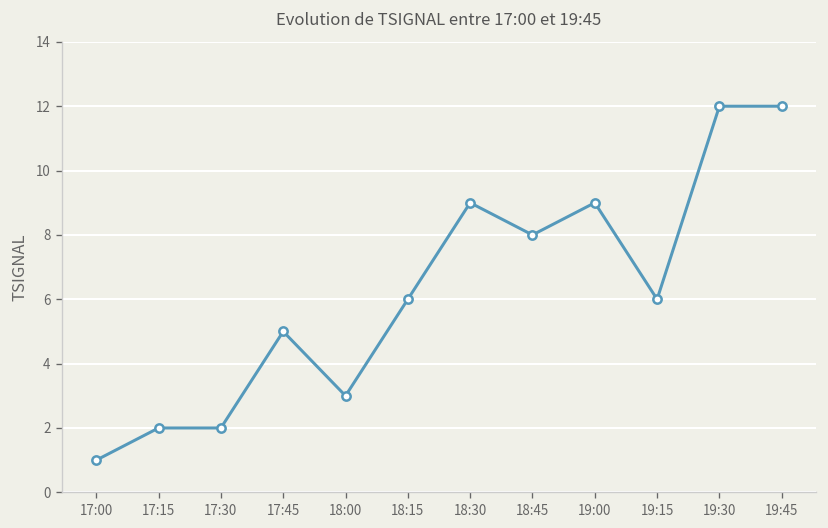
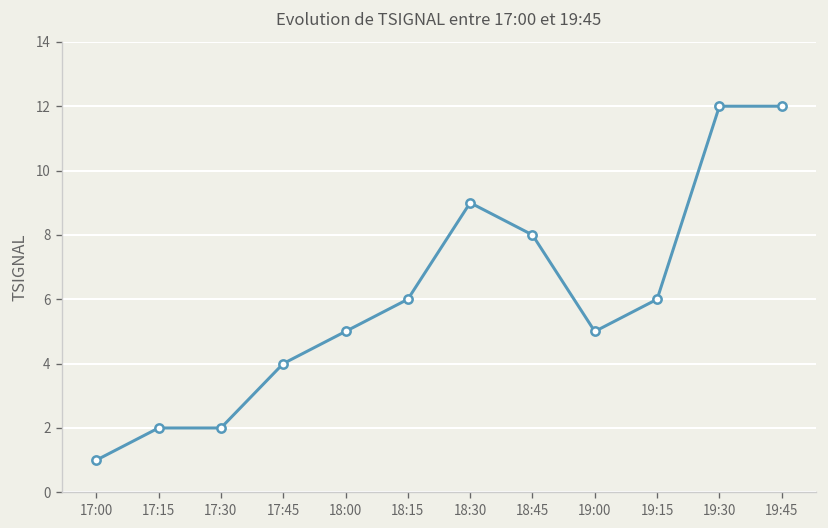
  {
    "17:00": 1,
    "17:15": 2,
    "17:30": 2,
-   "17:45": 5,
-   "18:00": 3,
+   "17:45": 4,
+   "18:00": 5,
    "18:15": 6,
    "18:30": 9,
    "18:45": 8,
-   "19:00": 9,
+   "19:00": 5,
    "19:15": 6,
    "19:30": 12,
    "19:45": 12
  }
